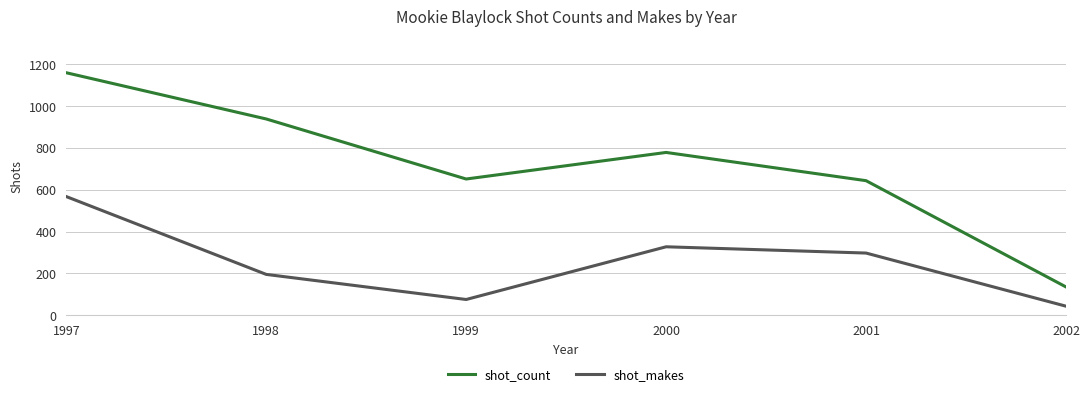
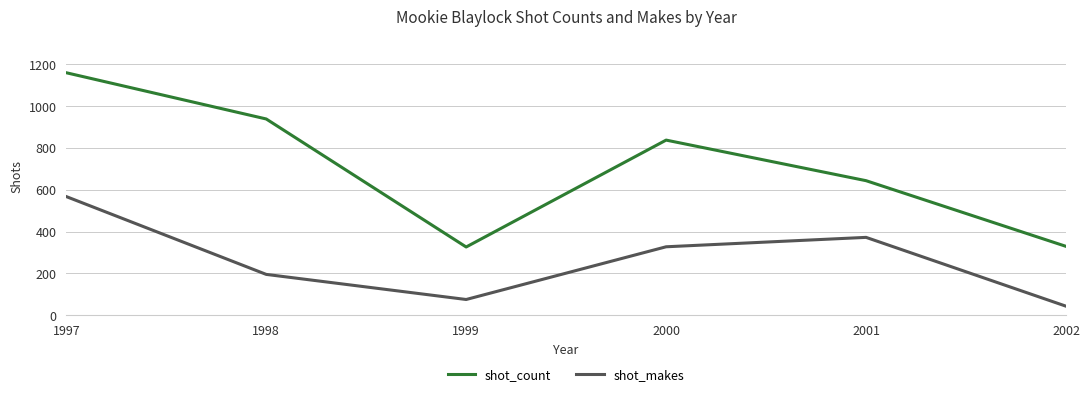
  {
    "shot_count": {
      "1997": 1160,
      "1998": 940,
-     "1999": 650,
-     "2000": 780,
+     "1999": 330,
+     "2000": 840,
      "2001": 640,
-     "2002": 140
+     "2002": 330
    },
    "shot_makes": {
      "1997": 570,
      "1998": 200,
      "1999": 80,
      "2000": 330,
-     "2001": 300,
+     "2001": 370,
      "2002": 40
    }
  }
